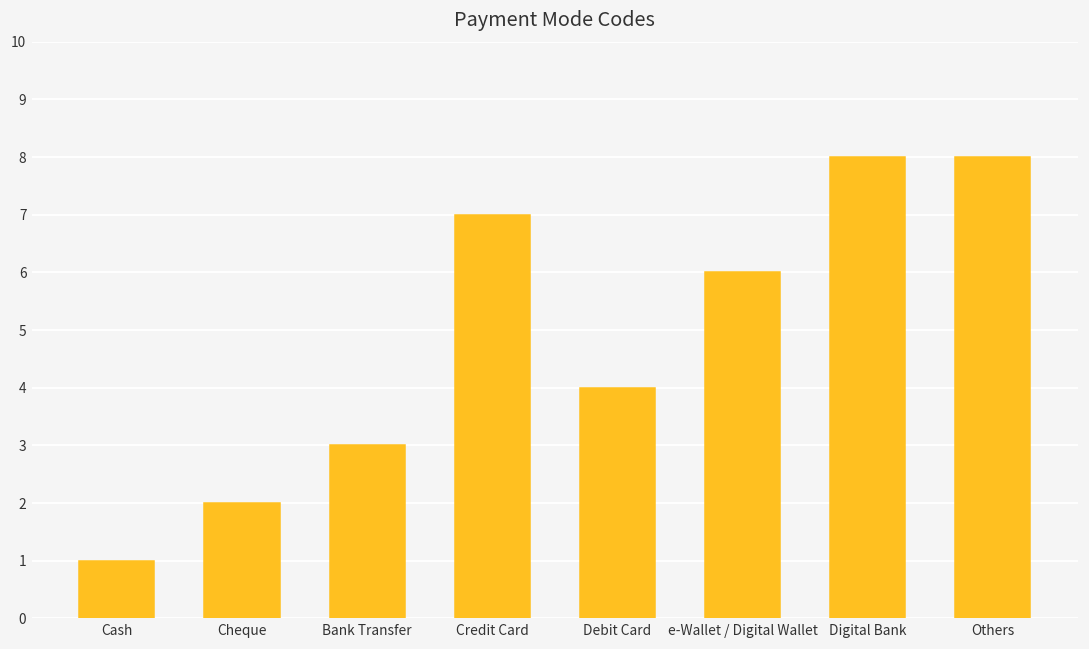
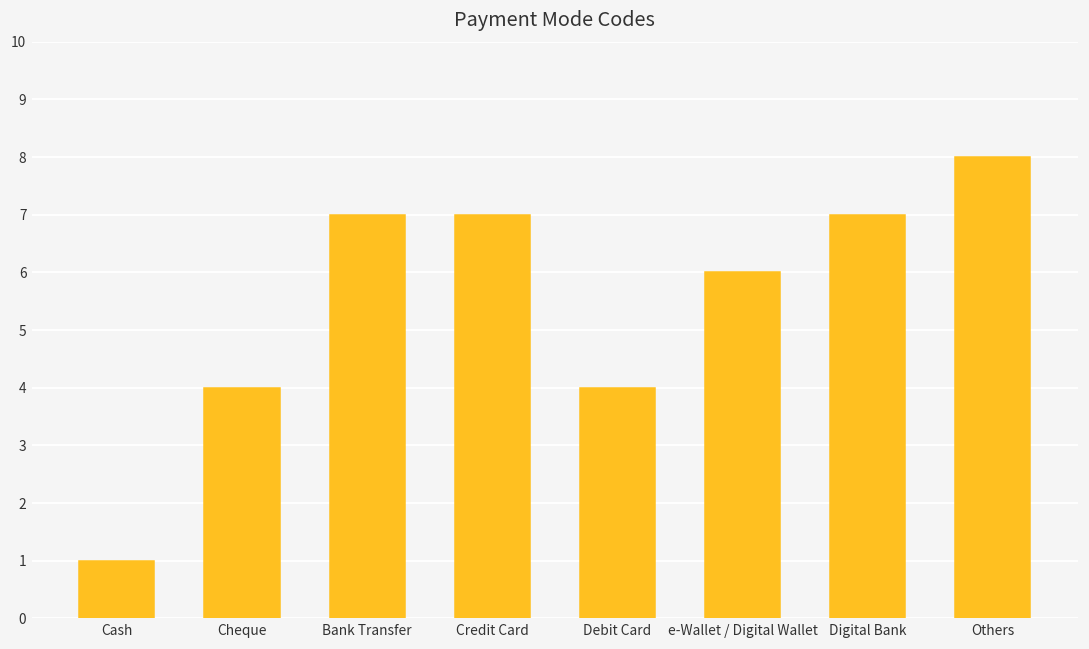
  {
    "Cash": 1,
-   "Cheque": 2,
-   "Bank Transfer": 3,
+   "Cheque": 4,
+   "Bank Transfer": 7,
    "Credit Card": 7,
    "Debit Card": 4,
    "e-Wallet / Digital Wallet": 6,
-   "Digital Bank": 8,
+   "Digital Bank": 7,
    "Others": 8
  }
